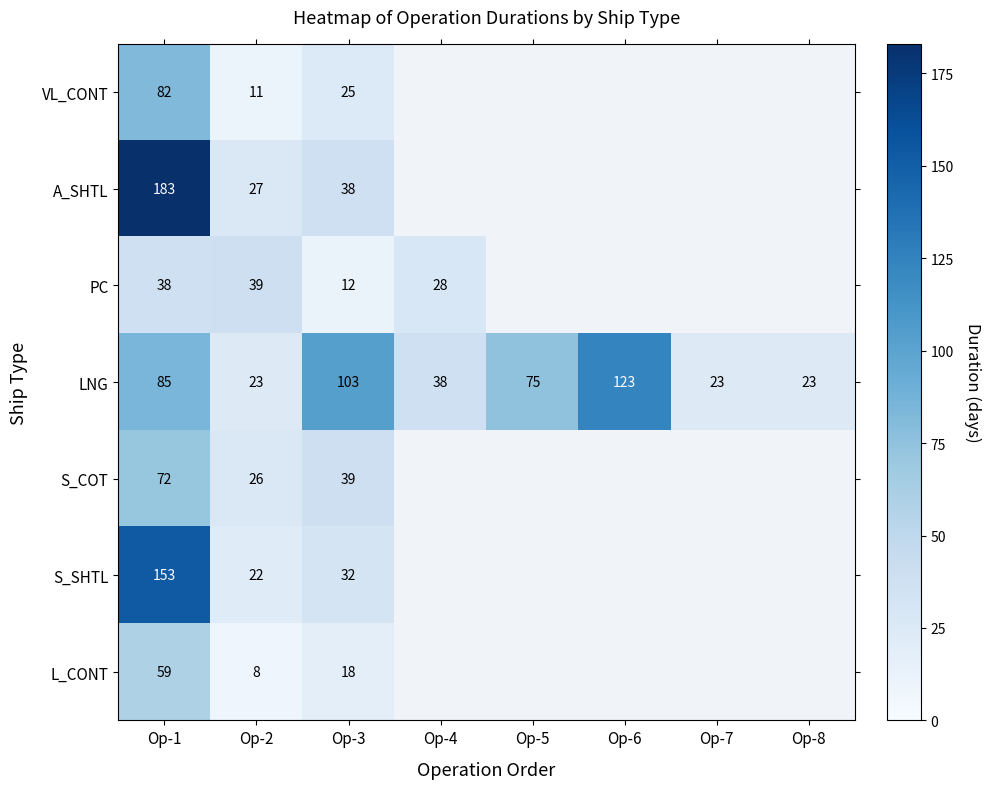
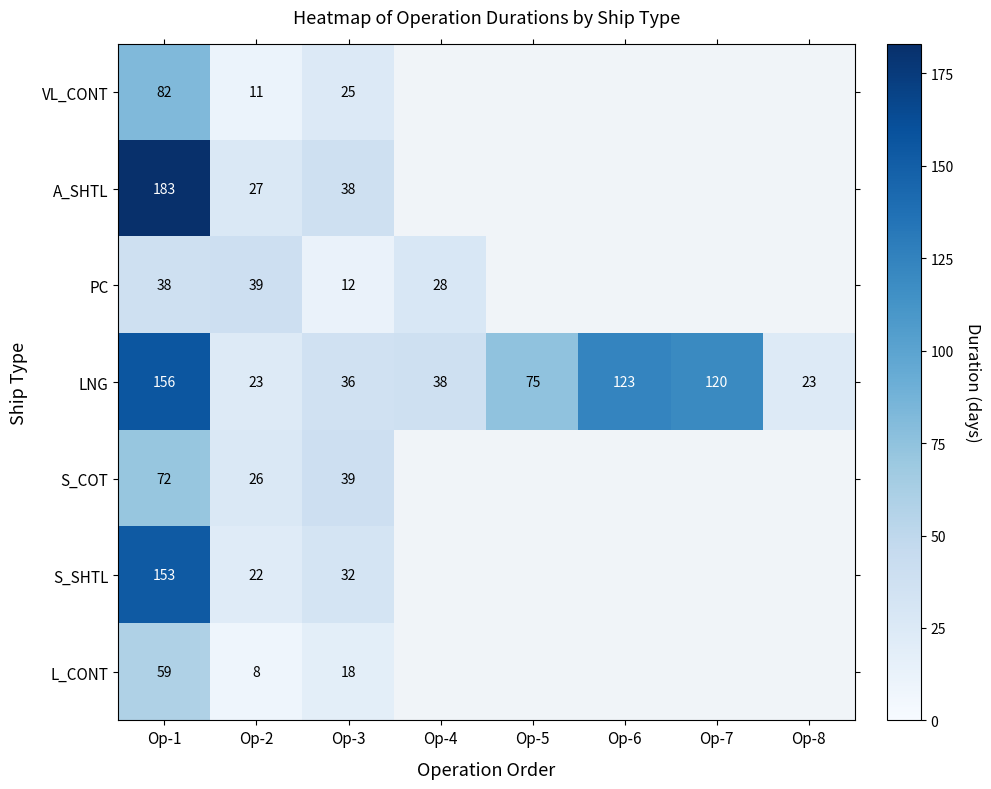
  {
    "VL_CONT": {
      "Op-1": 82,
      "Op-2": 11,
      "Op-3": 25
    },
    "A_SHTL": {
      "Op-1": 183,
      "Op-2": 27,
      "Op-3": 38
    },
    "PC": {
      "Op-1": 38,
      "Op-2": 39,
      "Op-3": 12,
      "Op-4": 28
    },
    "LNG": {
-     "Op-1": 85,
+     "Op-1": 156,
      "Op-2": 23,
-     "Op-3": 103,
+     "Op-3": 36,
      "Op-4": 38,
      "Op-5": 75,
      "Op-6": 123,
-     "Op-7": 23,
+     "Op-7": 120,
      "Op-8": 23
    },
    "S_COT": {
      "Op-1": 72,
      "Op-2": 26,
      "Op-3": 39
    },
    "S_SHTL": {
      "Op-1": 153,
      "Op-2": 22,
      "Op-3": 32
    },
    "L_CONT": {
      "Op-1": 59,
      "Op-2": 8,
      "Op-3": 18
    }
  }
